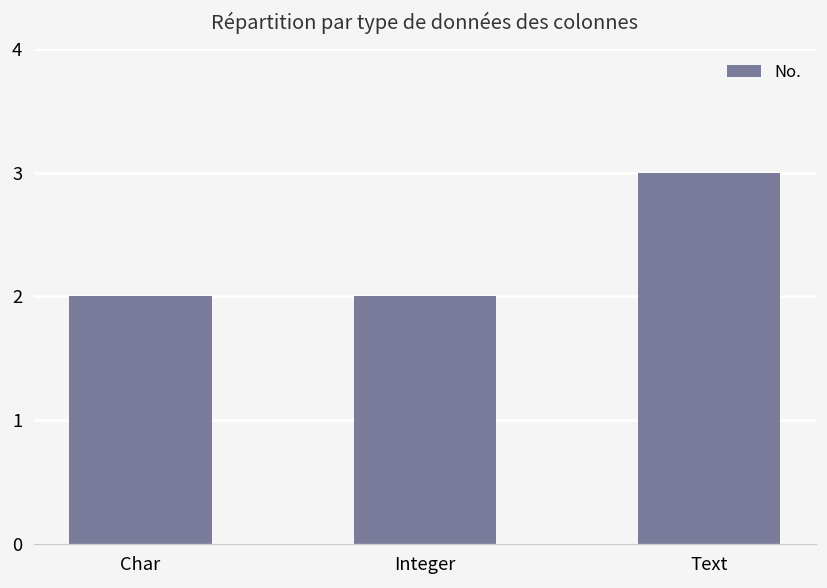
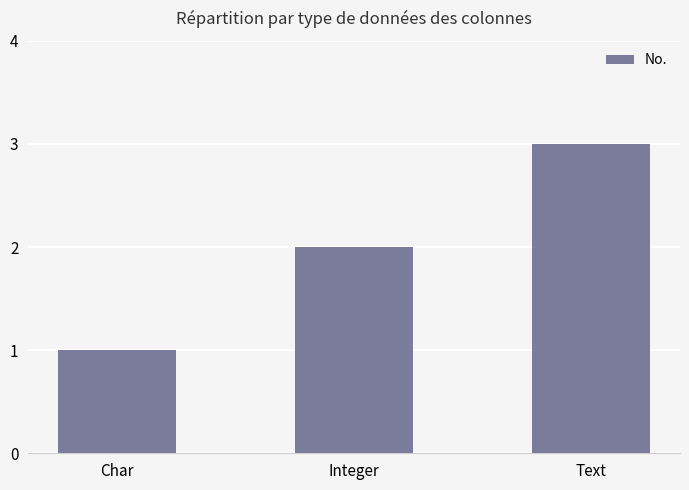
  {
-   "Char": 2,
+   "Char": 1,
    "Integer": 2,
    "Text": 3
  }
